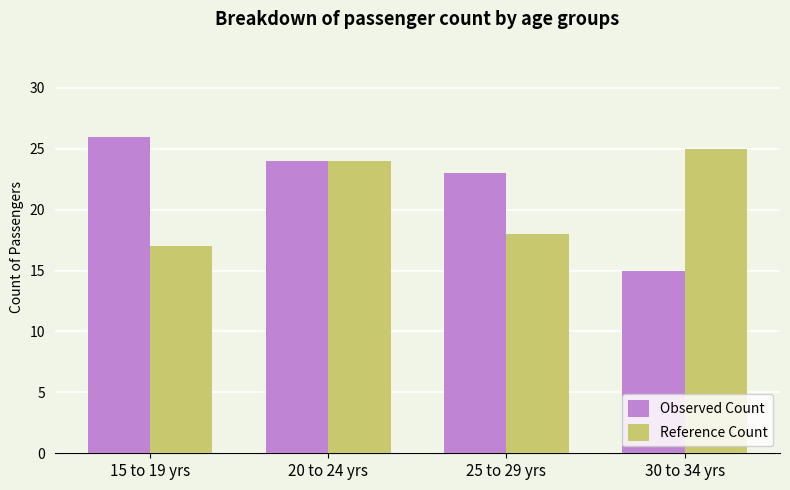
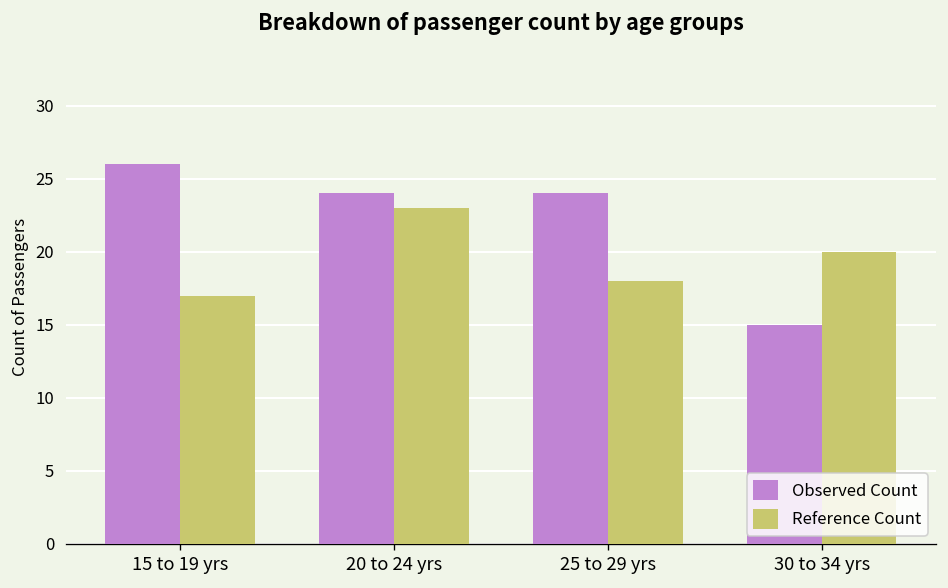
  {
    "Observed Count": {
      "15 to 19 yrs": 26,
      "20 to 24 yrs": 24,
-     "25 to 29 yrs": 23,
+     "25 to 29 yrs": 24,
      "30 to 34 yrs": 15
    },
    "Reference Count": {
      "15 to 19 yrs": 17,
-     "20 to 24 yrs": 24,
+     "20 to 24 yrs": 23,
      "25 to 29 yrs": 18,
-     "30 to 34 yrs": 25
+     "30 to 34 yrs": 20
    }
  }
